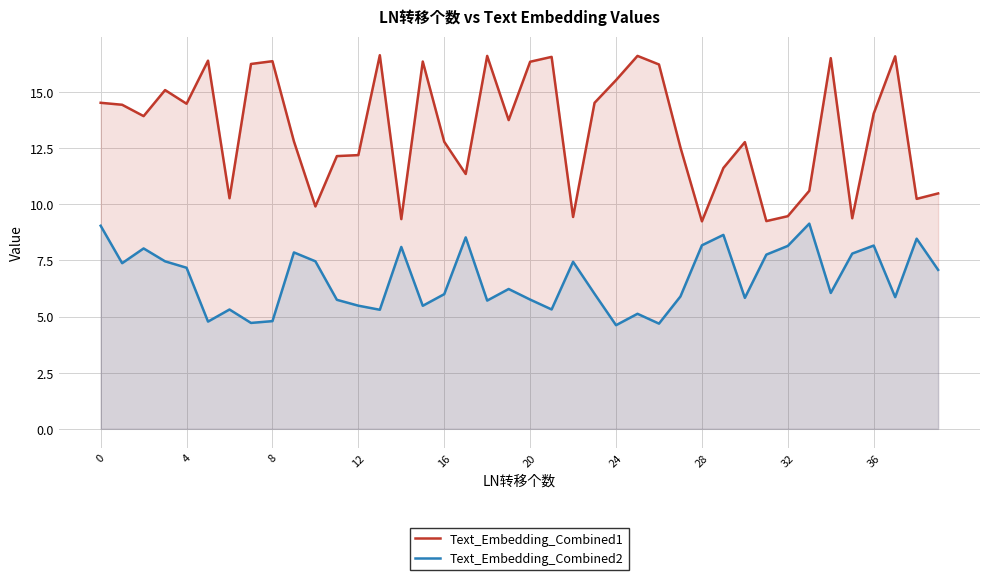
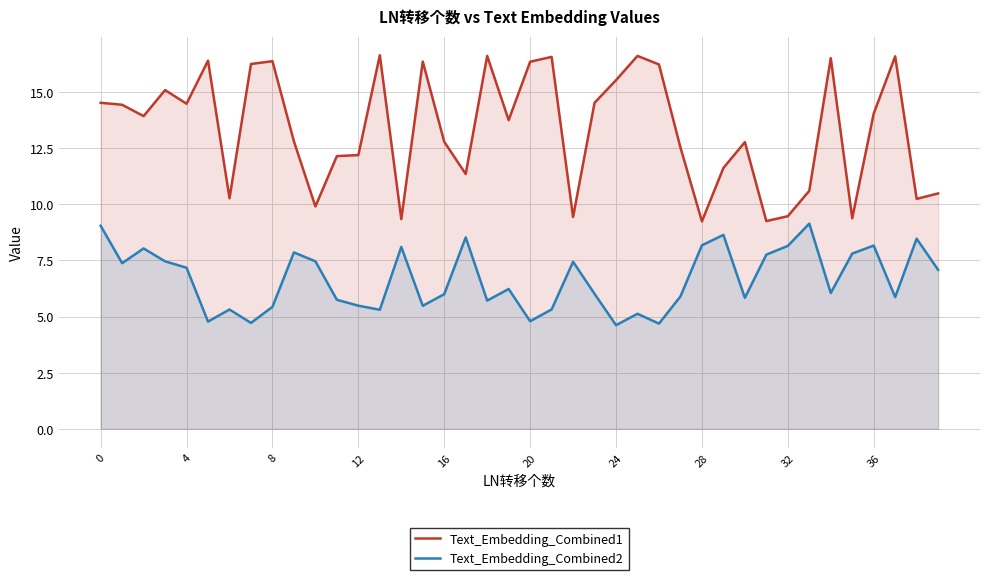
  {
    "Text_Embedding_Combined1": {
      "0": 14.5,
      "4": 14.5,
      "8": 16.4,
      "12": 12.2,
      "16": 12.8,
      "20": 16.3,
      "24": 15.5,
      "28": 9.2,
      "32": 9.5,
      "36": 14.0
    },
    "Text_Embedding_Combined2": {
      "0": 9.0,
      "4": 7.2,
-     "8": 4.8,
+     "8": 5.4,
      "12": 5.5,
      "16": 6.0,
-     "20": 5.8,
+     "20": 4.8,
      "24": 4.6,
      "28": 8.2,
      "32": 8.1,
      "36": 8.2
    }
  }
